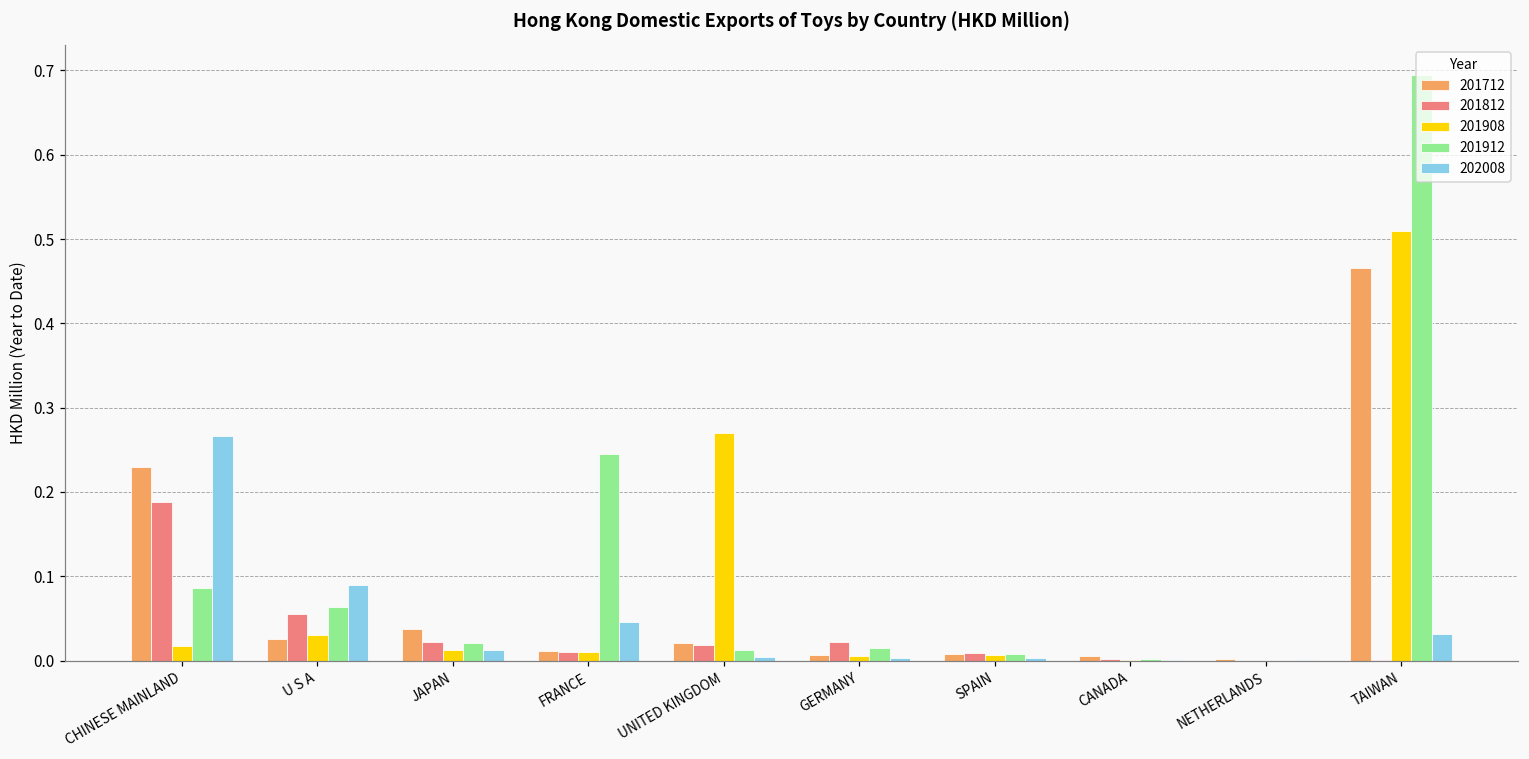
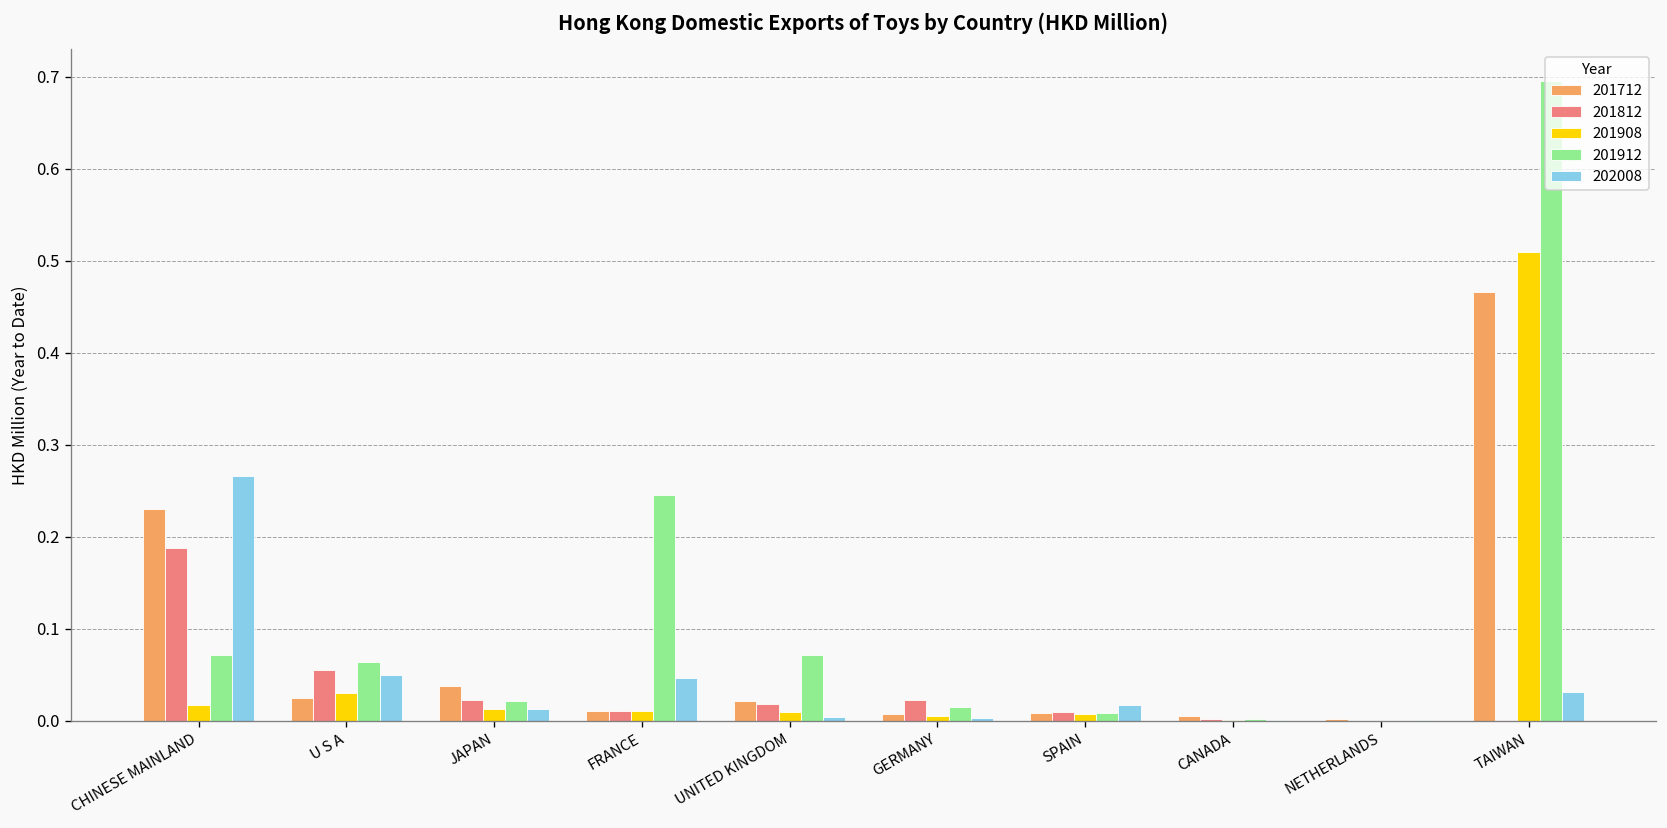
  {
    "201908": {
      "CHINESE MAINLAND": 0.02,
      "U S A": 0.03,
      "JAPAN": 0.01,
      "FRANCE": 0.01,
-     "UNITED KINGDOM": 0.27,
+     "UNITED KINGDOM": 0.01,
      "GERMANY": 0.01,
      "SPAIN": 0.01,
      "NETHERLANDS": 0.00,
      "TAIWAN": 0.51
    },
    "201912": {
-     "CHINESE MAINLAND": 0.09,
+     "CHINESE MAINLAND": 0.07,
      "U S A": 0.06,
      "JAPAN": 0.02,
      "FRANCE": 0.25,
-     "UNITED KINGDOM": 0.01,
+     "UNITED KINGDOM": 0.07,
      "GERMANY": 0.02,
      "SPAIN": 0.01,
      "NETHERLANDS": 0.00
    },
    "202008": {
      "CHINESE MAINLAND": 0.27,
-     "U S A": 0.09,
+     "U S A": 0.05,
      "JAPAN": 0.01,
      "FRANCE": 0.05,
      "UNITED KINGDOM": 0.00,
-     "SPAIN": 0.00,
+     "SPAIN": 0.02,
      "TAIWAN": 0.03
    }
  }
